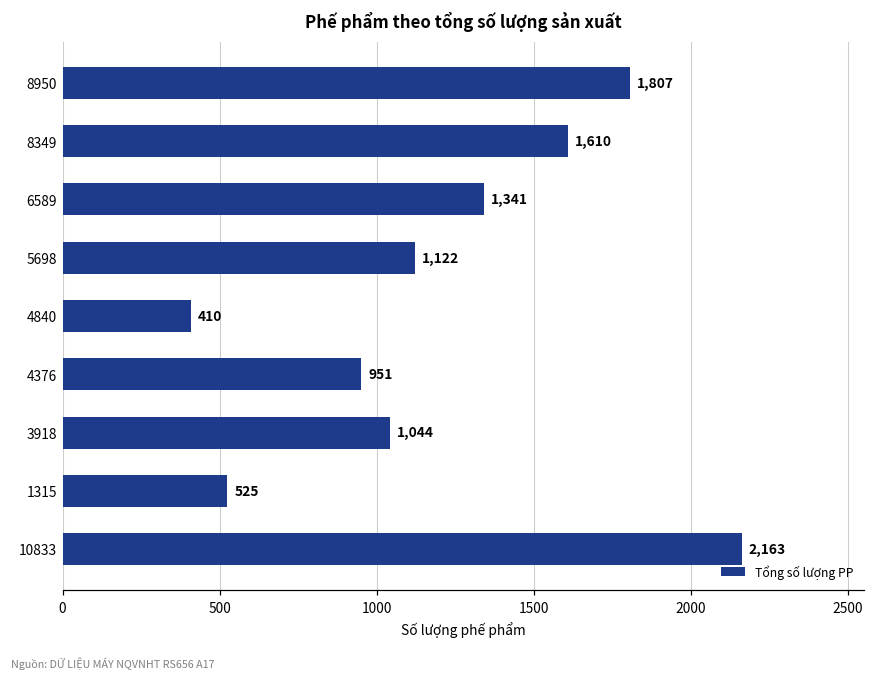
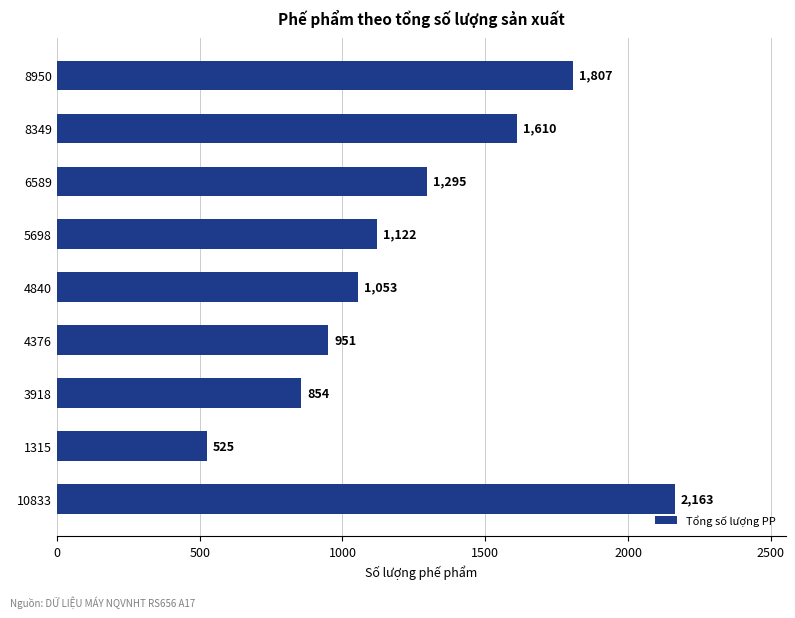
  {
    "8950": "1,807",
    "8349": "1,610",
-   "6589": "1,341",
+   "6589": "1,295",
    "5698": "1,122",
-   "4840": "410",
+   "4840": "1,053",
    "4376": "951",
-   "3918": "1,044",
+   "3918": "854",
    "1315": "525",
    "10833": "2,163"
  }
